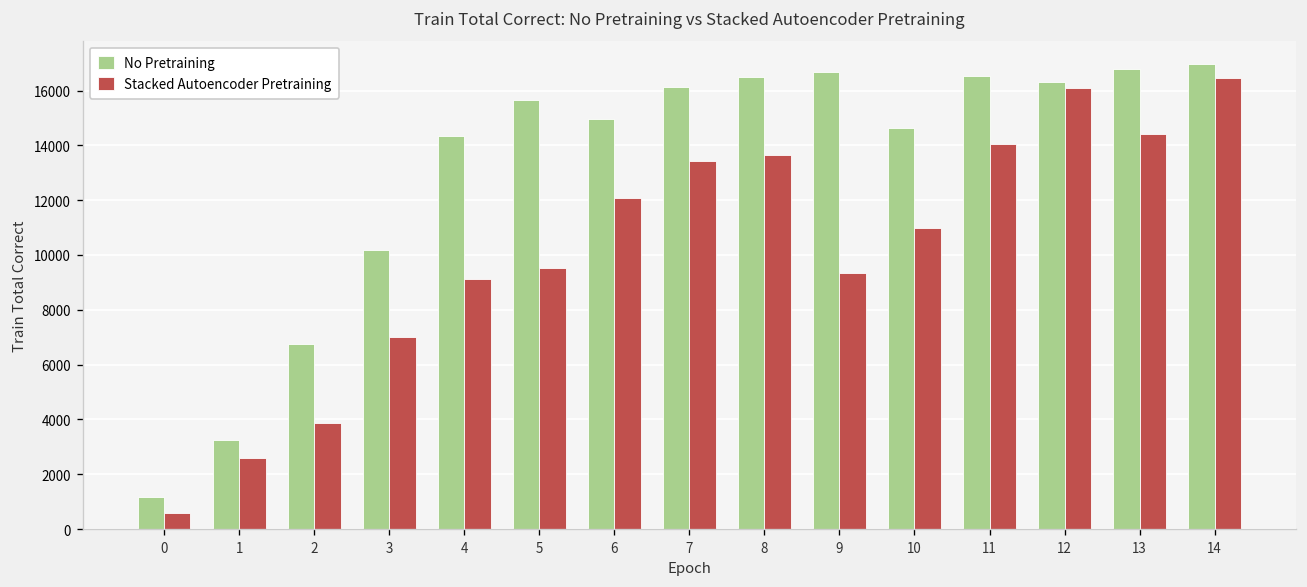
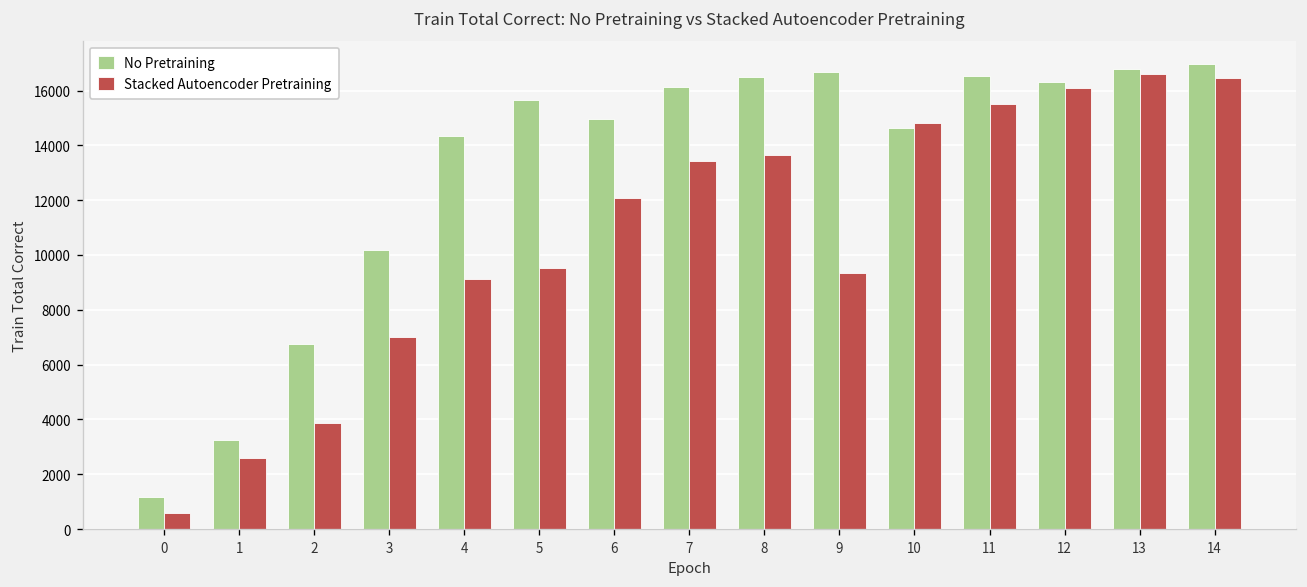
  {
    "No Pretraining": {
      "0": 1200,
      "1": 3300,
      "2": 6800,
      "3": 10200,
      "4": 14300,
      "5": 15700,
      "6": 15000,
      "7": 16100,
      "8": 16500,
      "9": 16700,
      "10": 14600,
      "11": 16500,
      "12": 16300,
      "13": 16800,
      "14": 17000
    },
    "Stacked Autoencoder Pretraining": {
      "0": 600,
      "1": 2600,
      "2": 3900,
      "3": 7000,
      "4": 9100,
      "5": 9500,
      "6": 12100,
      "7": 13400,
      "8": 13600,
      "9": 9300,
-     "10": 11000,
-     "11": 14000,
+     "10": 14800,
+     "11": 15500,
      "12": 16100,
-     "13": 14400,
+     "13": 16600,
      "14": 16500
    }
  }
